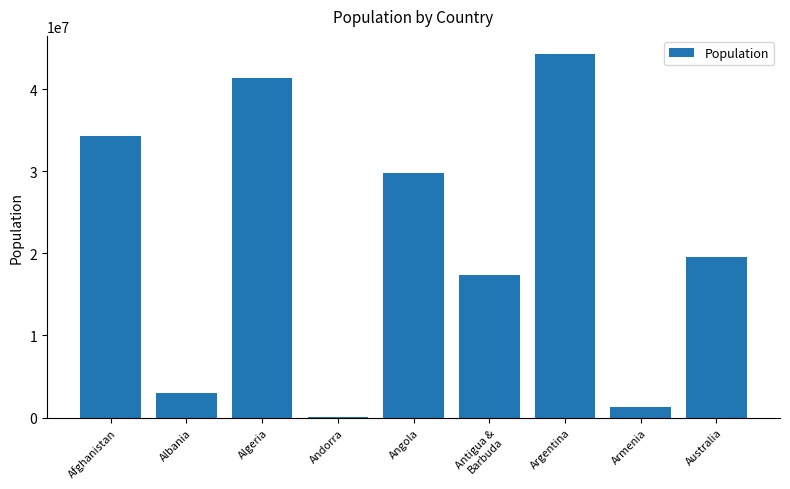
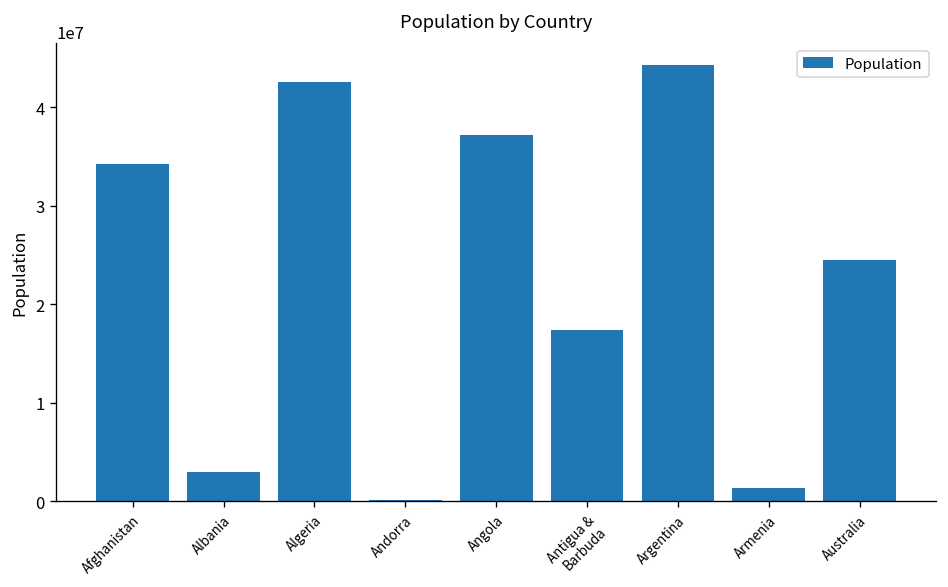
  {
    "Afghanistan": 34000000,
    "Albania": 3000000,
-   "Algeria": 41000000,
-   "Angola": 30000000,
+   "Algeria": 43000000,
+   "Angola": 37000000,
    "Antigua & Barbuda": 17000000,
    "Argentina": 44000000,
    "Armenia": 1000000,
-   "Australia": 20000000
+   "Australia": 24000000
  }
